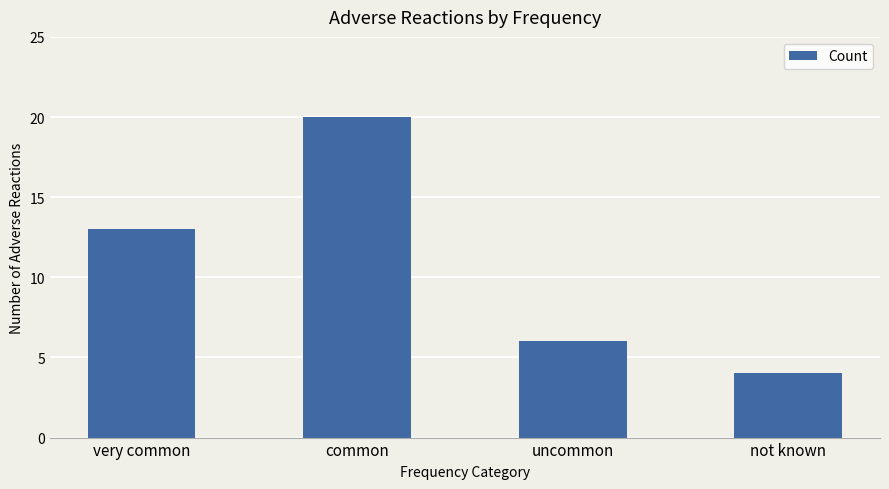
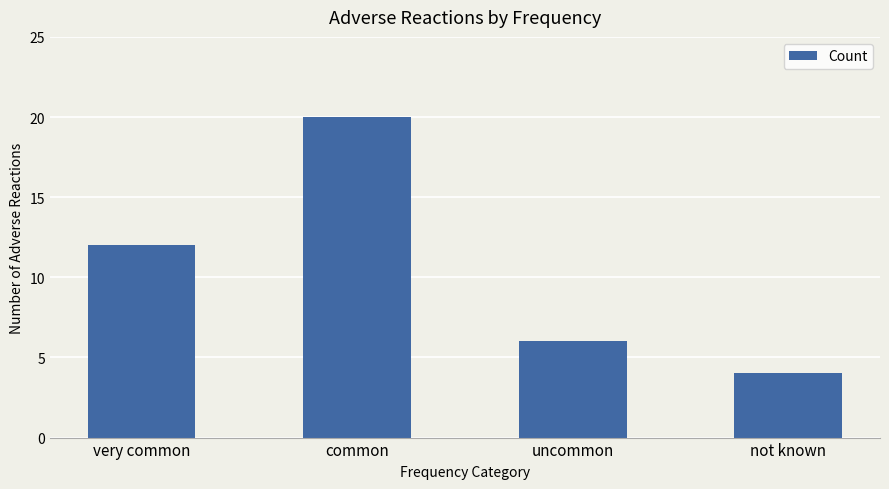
  {
-   "very common": 13,
+   "very common": 12,
    "common": 20,
    "uncommon": 6,
    "not known": 4
  }
